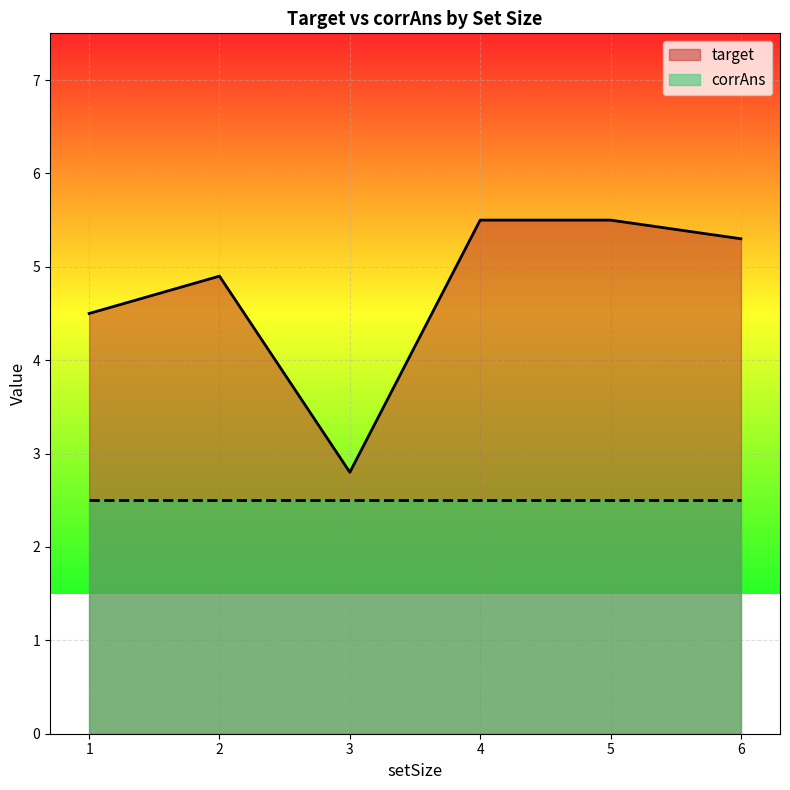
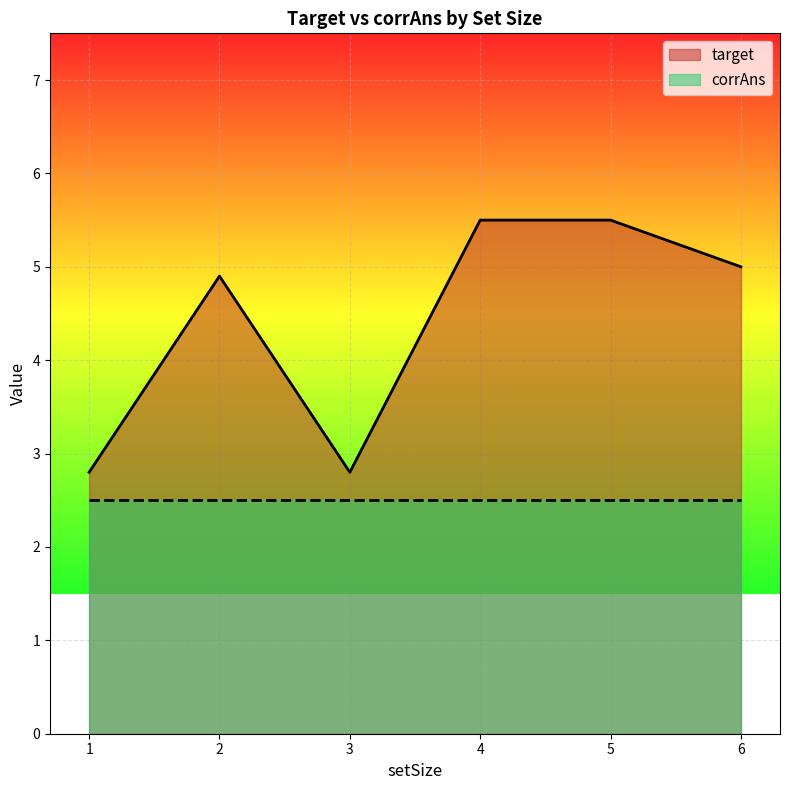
  {
    "target": {
-     "1": 4.5,
+     "1": 2.8,
      "2": 4.9,
      "3": 2.8,
      "4": 5.5,
      "5": 5.5,
-     "6": 5.3
+     "6": 5.0
    },
    "corrAns": {
      "1": 2.5,
      "2": 2.5,
      "3": 2.5,
      "4": 2.5,
      "5": 2.5,
      "6": 2.5
    }
  }
